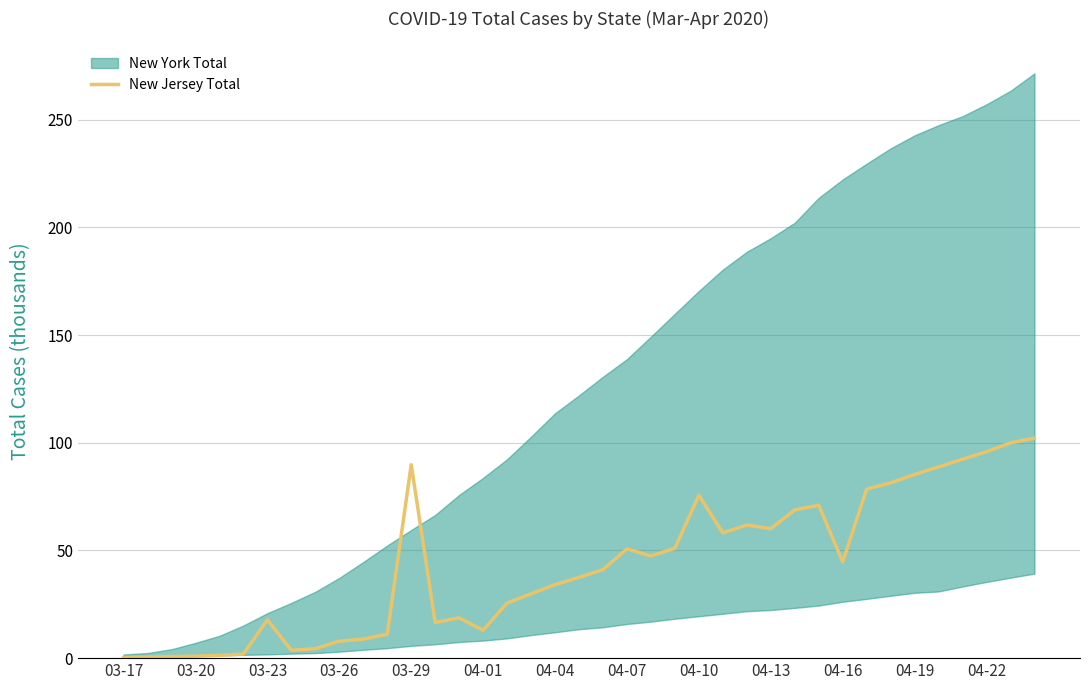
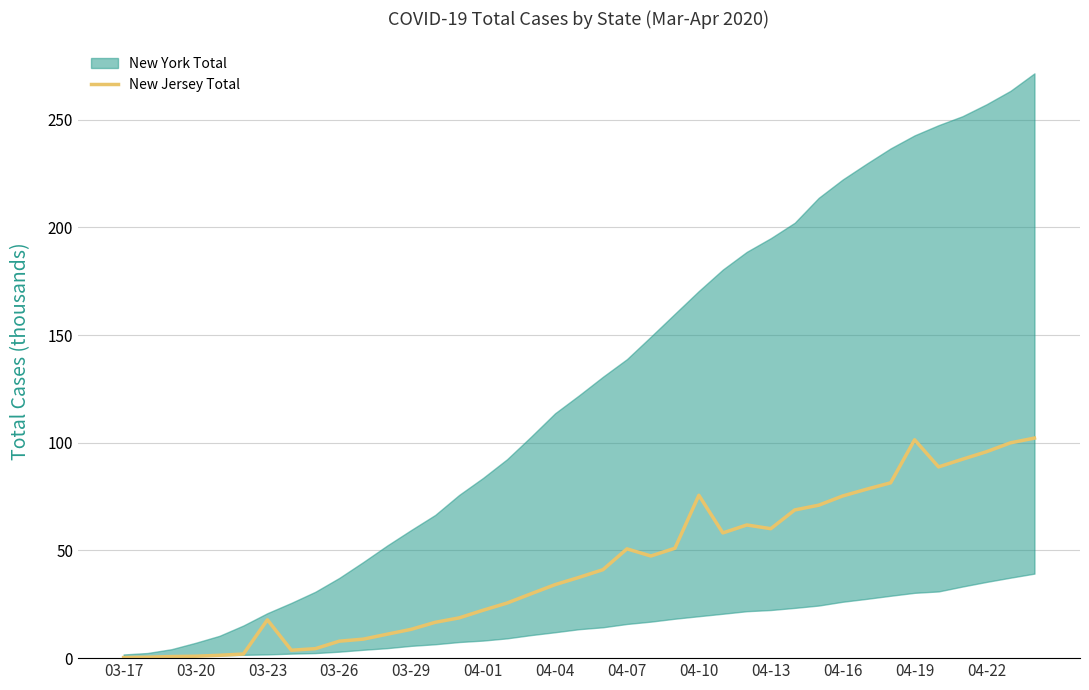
  {
    "New Jersey Total": {
      "03-17": 0,
      "03-20": 1,
      "03-23": 18,
      "03-26": 8,
-     "03-29": 90,
-     "04-01": 13,
+     "03-29": 13,
+     "04-01": 22,
      "04-04": 34,
      "04-07": 51,
      "04-10": 76,
      "04-13": 60,
-     "04-16": 45,
-     "04-19": 85,
+     "04-16": 75,
+     "04-19": 101,
      "04-22": 96
    }
  }
